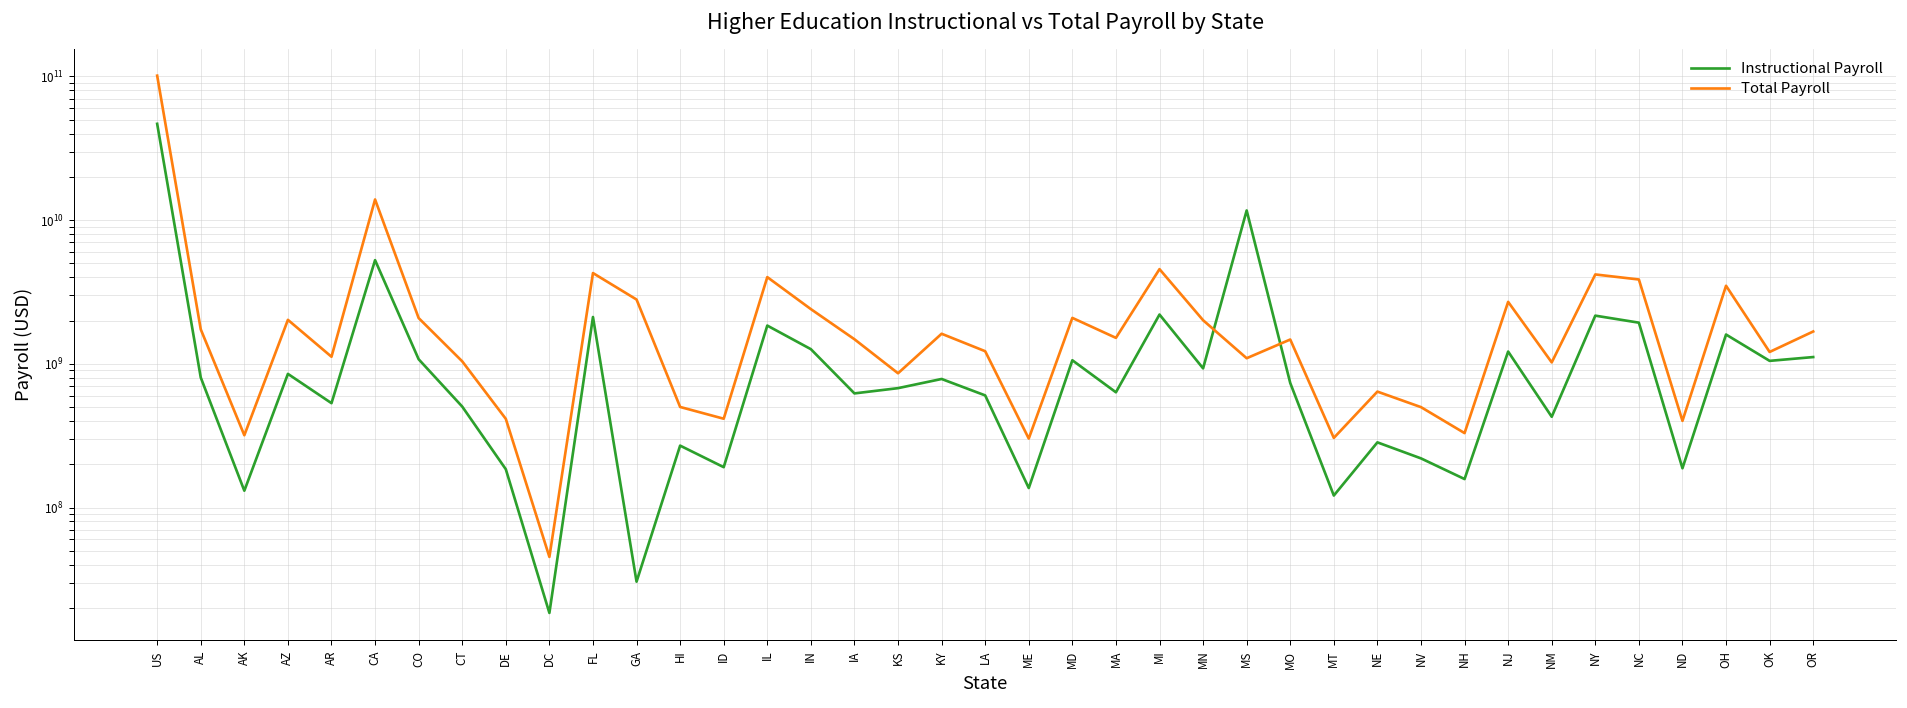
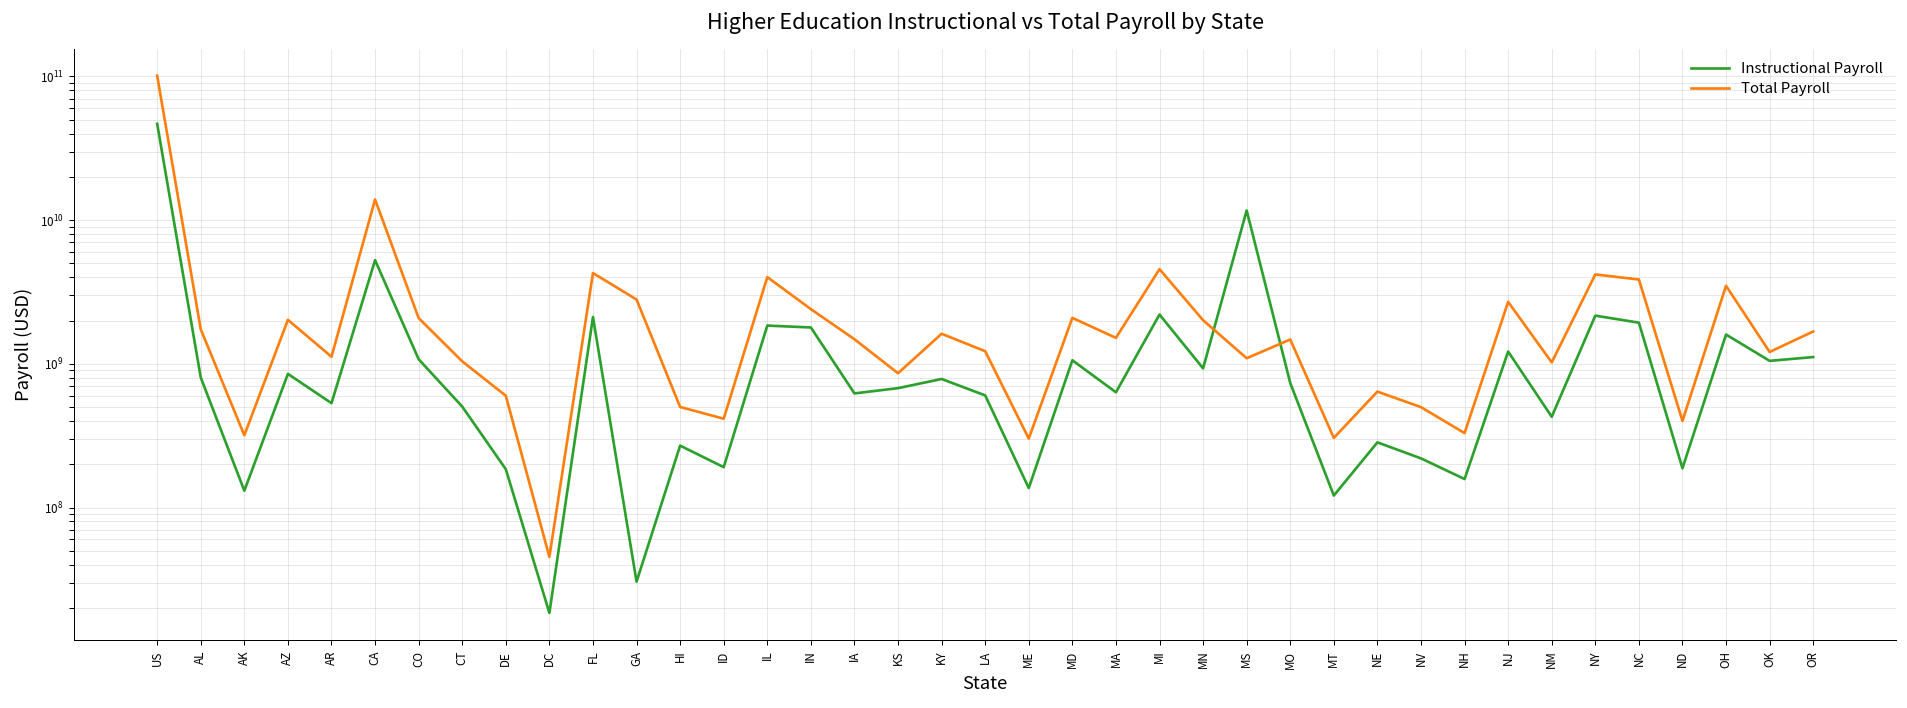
  {
    "Instructional Payroll": {
      "US": 47000000000,
      "AL": 800000000,
      "AK": 130000000,
      "AZ": 900000000,
      "AR": 500000000,
      "CA": 5000000000,
      "CO": 1100000000,
      "CT": 500000000,
      "DE": 180000000,
      "DC": 18000000,
      "FL": 2100000000,
      "GA": 30000000,
      "HI": 270000000,
      "ID": 190000000,
      "IL": 1800000000,
-     "IN": 1300000000,
+     "IN": 1800000000,
      "IA": 600000000,
      "KS": 700000000,
      "KY": 800000000,
      "LA": 600000000,
      "ME": 140000000,
      "MD": 1100000000,
      "MA": 600000000,
      "MI": 2200000000,
      "MN": 900000000,
      "MS": 12000000000,
      "MO": 700000000,
      "MT": 120000000,
      "NE": 280000000,
      "NV": 220000000,
      "NH": 160000000,
      "NJ": 1200000000,
      "NM": 430000000,
      "NY": 2200000000,
      "NC": 1900000000,
      "ND": 190000000,
      "OH": 1600000000,
      "OK": 1000000000,
      "OR": 1100000000
    },
    "Total Payroll": {
      "US": 100000000000,
      "AL": 1700000000,
      "AK": 320000000,
      "AZ": 2000000000,
      "AR": 1100000000,
      "CA": 14000000000,
      "CO": 2100000000,
      "CT": 1000000000,
-     "DE": 410000000,
+     "DE": 600000000,
      "DC": 45000000,
      "FL": 4300000000,
      "GA": 2800000000,
      "HI": 500000000,
      "ID": 410000000,
      "IL": 4000000000,
      "IN": 2400000000,
      "IA": 1500000000,
      "KS": 900000000,
      "KY": 1600000000,
      "LA": 1200000000,
      "ME": 300000000,
      "MD": 2100000000,
      "MA": 1500000000,
      "MI": 4600000000,
      "MN": 2000000000,
      "MS": 1100000000,
      "MO": 1500000000,
      "MT": 310000000,
      "NE": 600000000,
      "NV": 500000000,
      "NH": 330000000,
      "NJ": 2700000000,
      "NM": 1000000000,
      "NY": 4200000000,
      "NC": 3900000000,
      "ND": 400000000,
      "OH": 3500000000,
      "OK": 1200000000,
      "OR": 1700000000
    }
  }
